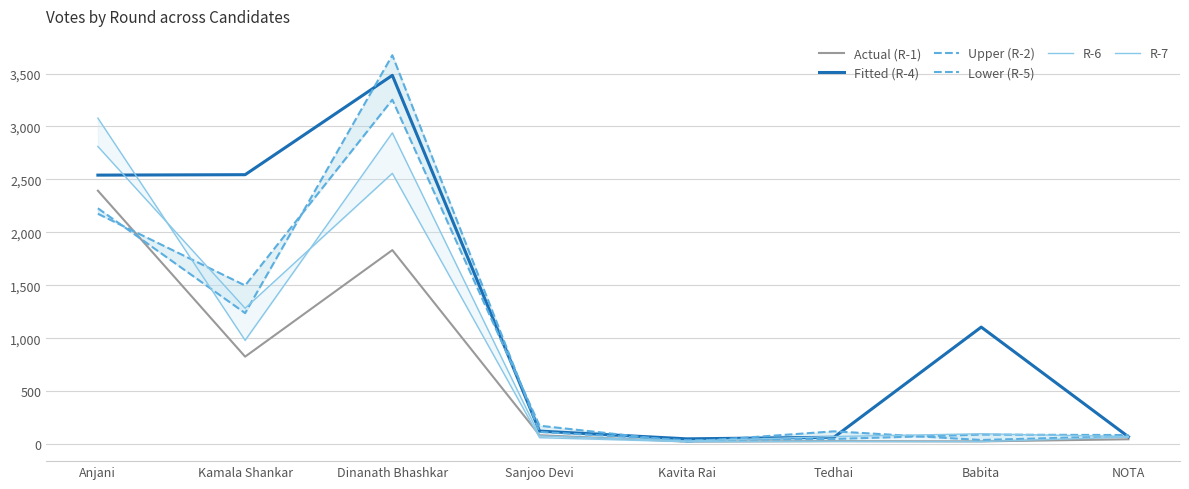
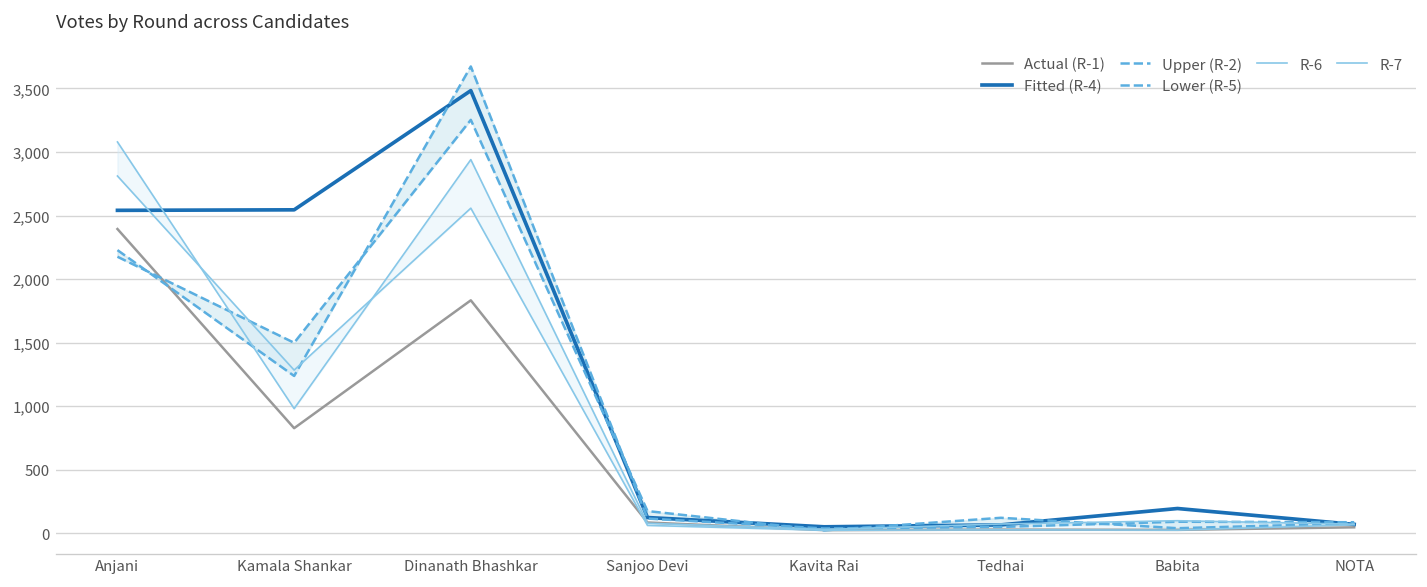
  {
    "Actual (R-1)": {
      "Anjani": "2,390",
      "Kamala Shankar": "830",
      "Dinanath Bhashkar": "1,830"
    },
    "Fitted (R-4)": {
      "Anjani": "2,540",
      "Kamala Shankar": "2,550",
      "Dinanath Bhashkar": "3,480",
-     "Babita": "1,110"
+     "Babita": "200"
    }
  }
